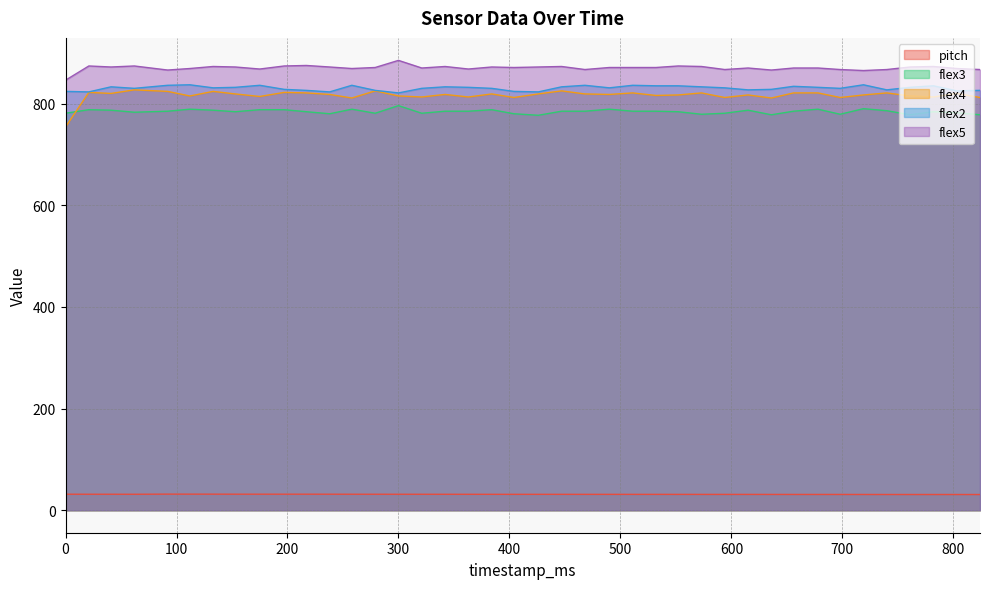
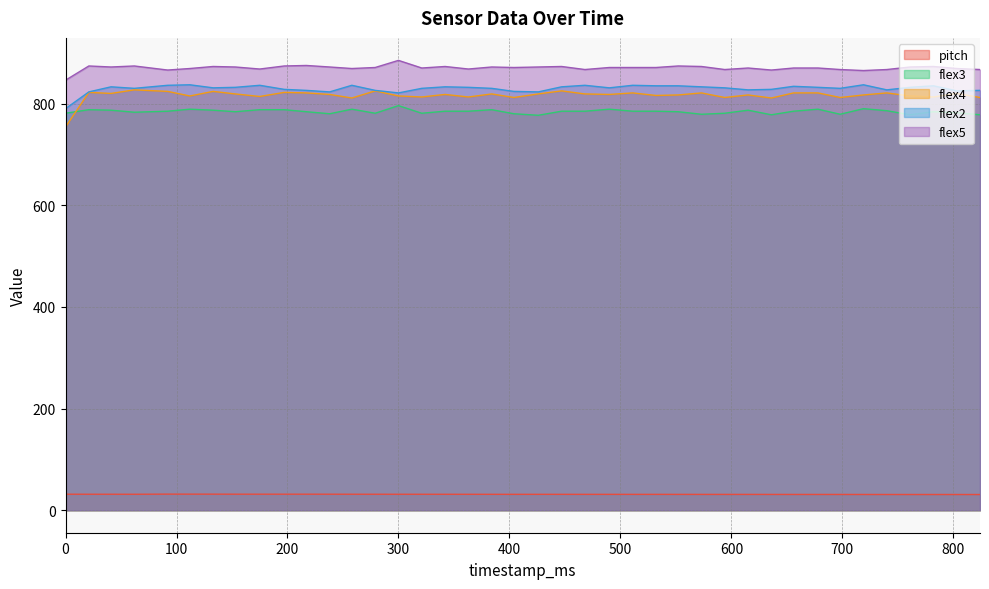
  {
    "pitch": {
      "0": 30,
      "300": 30
    },
    "flex3": {
      "0": 780,
      "300": 800
    },
    "flex4": {
      "0": 750,
      "300": 820
    },
    "flex2": {
-     "0": 820,
+     "0": 790,
      "300": 820
    },
    "flex5": {
      "0": 850,
      "300": 890
    }
  }
